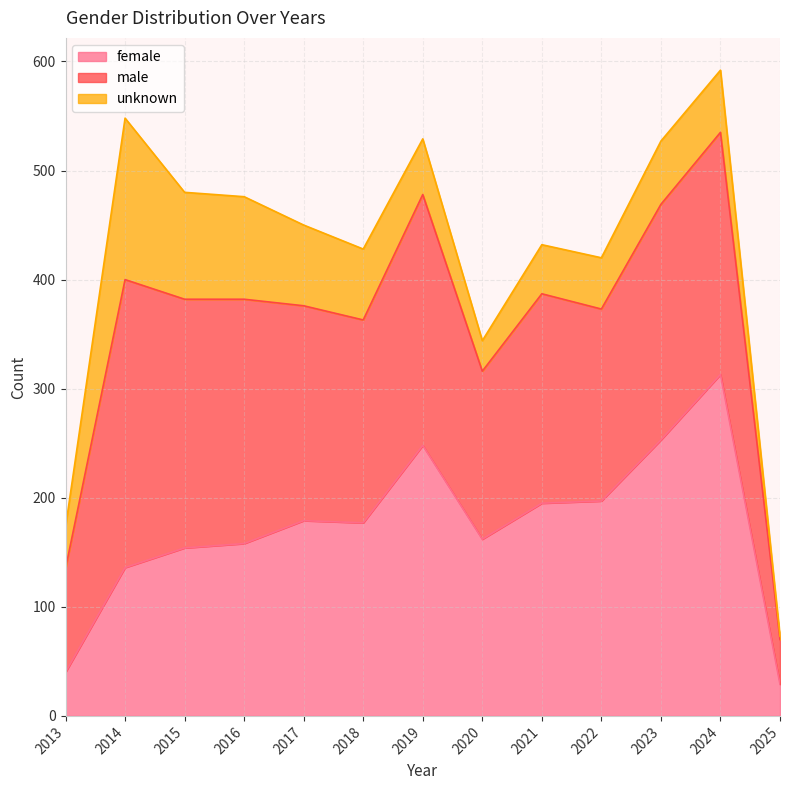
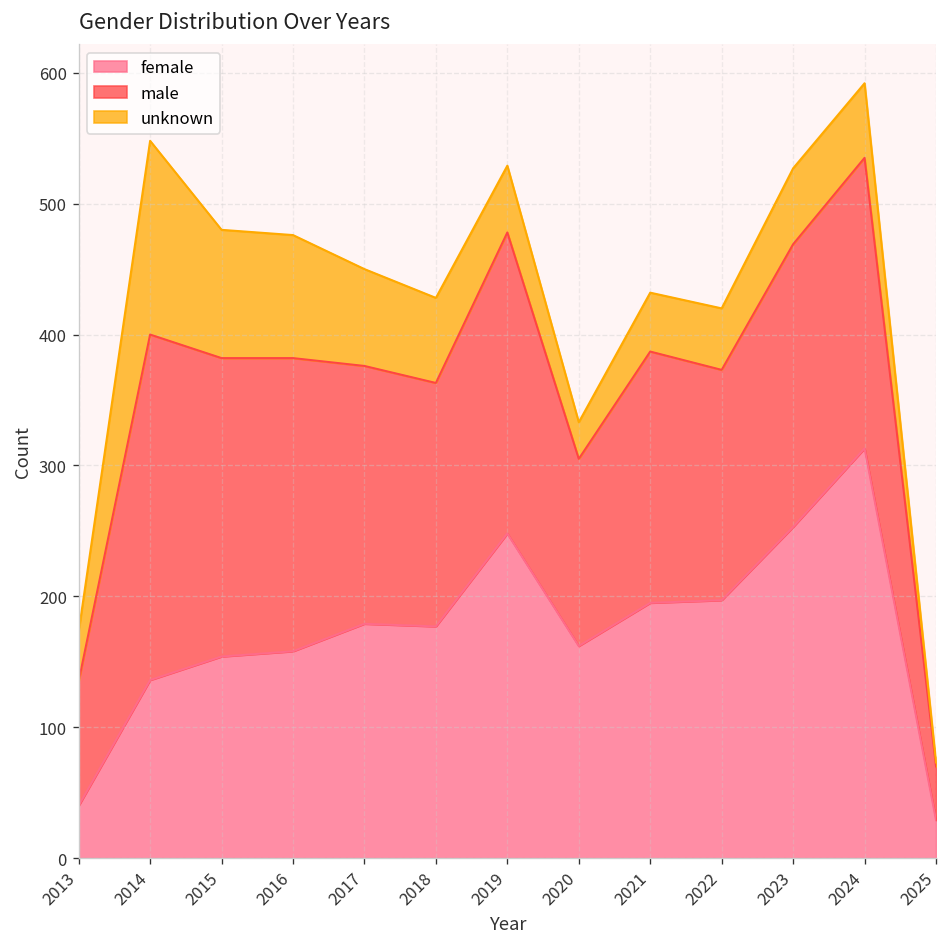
  {
    "female": {
      "2013": 40,
      "2014": 136,
      "2015": 154,
      "2016": 158,
      "2017": 179,
      "2018": 177,
      "2019": 248,
      "2020": 162,
      "2021": 195,
      "2022": 197,
      "2023": 253,
      "2024": 313,
      "2025": 29
    },
    "male": {
      "2013": 95,
      "2014": 264,
      "2015": 228,
      "2016": 224,
      "2017": 197,
      "2018": 186,
      "2019": 230,
-     "2020": 154,
+     "2020": 143,
      "2021": 192,
      "2022": 176,
      "2023": 216,
      "2024": 222,
      "2025": 41
    },
    "unknown": {
      "2013": 38,
      "2014": 148,
      "2015": 98,
      "2016": 94,
      "2017": 74,
      "2018": 65,
      "2019": 51,
      "2020": 28,
      "2021": 45,
      "2022": 47,
      "2023": 58,
      "2024": 57,
      "2025": 3
    }
  }
